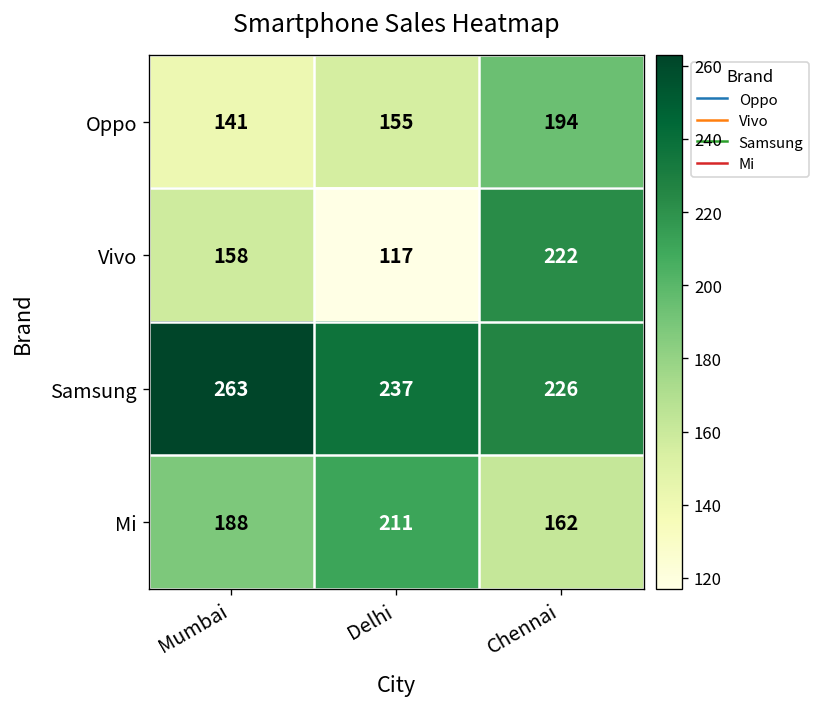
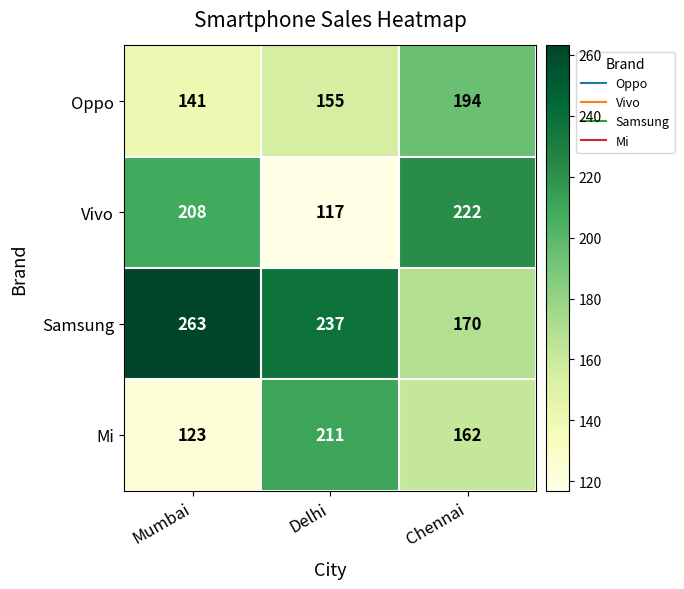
  {
    "Oppo": {
      "Mumbai": 141,
      "Delhi": 155,
      "Chennai": 194
    },
    "Vivo": {
-     "Mumbai": 158,
+     "Mumbai": 208,
      "Delhi": 117,
      "Chennai": 222
    },
    "Samsung": {
      "Mumbai": 263,
      "Delhi": 237,
-     "Chennai": 226
+     "Chennai": 170
    },
    "Mi": {
-     "Mumbai": 188,
+     "Mumbai": 123,
      "Delhi": 211,
      "Chennai": 162
    }
  }
